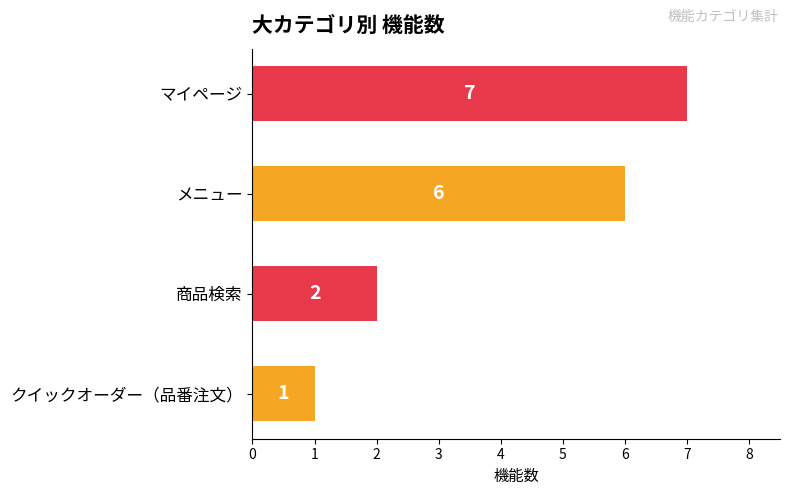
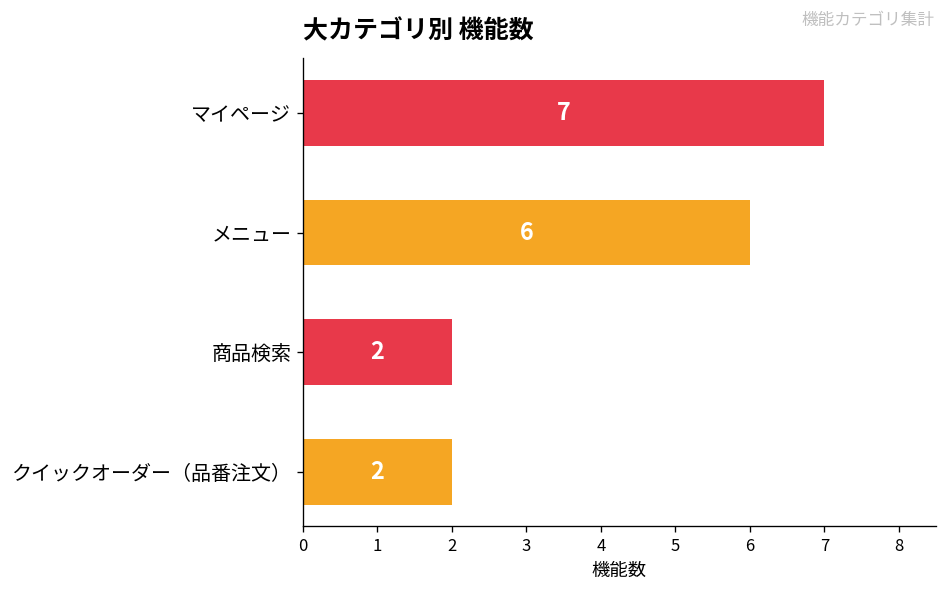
  {
    "マイページ": 7,
    "メニュー": 6,
    "商品検索": 2,
-   "クイックオーダー（品番注文）": 1
+   "クイックオーダー（品番注文）": 2
  }
